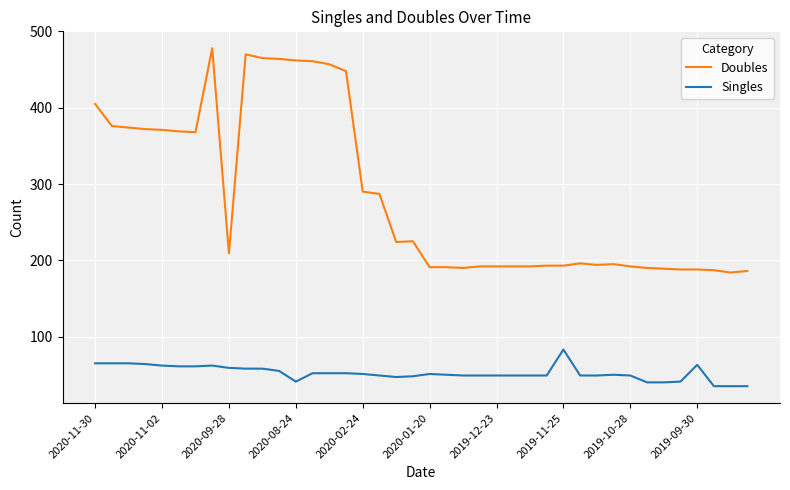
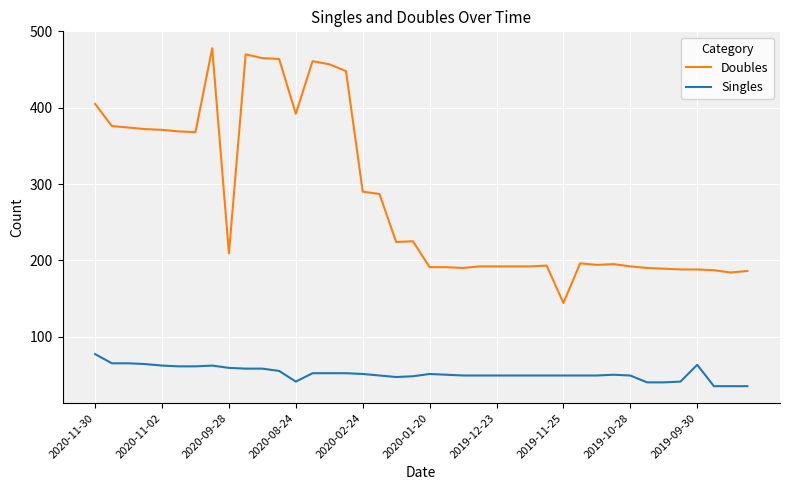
  {
    "Doubles": {
      "2020-11-30": 410,
      "2020-11-02": 370,
      "2020-09-28": 210,
-     "2020-08-24": 460,
+     "2020-08-24": 390,
      "2020-02-24": 290,
      "2020-01-20": 190,
      "2019-12-23": 190,
-     "2019-11-25": 190,
+     "2019-11-25": 140,
      "2019-10-28": 190,
      "2019-09-30": 190
    },
    "Singles": {
-     "2020-11-30": 70,
+     "2020-11-30": 80,
      "2020-11-02": 60,
      "2020-09-28": 60,
      "2020-08-24": 40,
      "2020-02-24": 50,
      "2020-01-20": 50,
      "2019-12-23": 50,
-     "2019-11-25": 80,
+     "2019-11-25": 50,
      "2019-10-28": 50,
      "2019-09-30": 60
    }
  }
